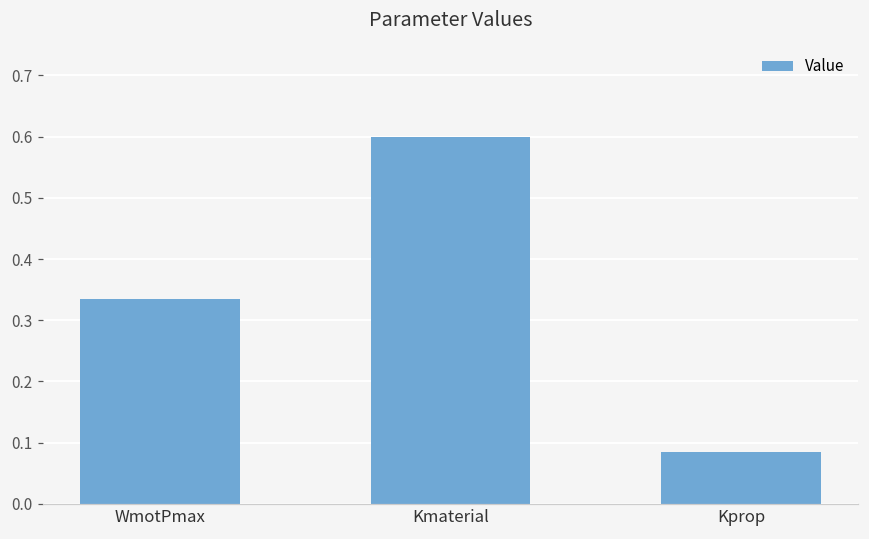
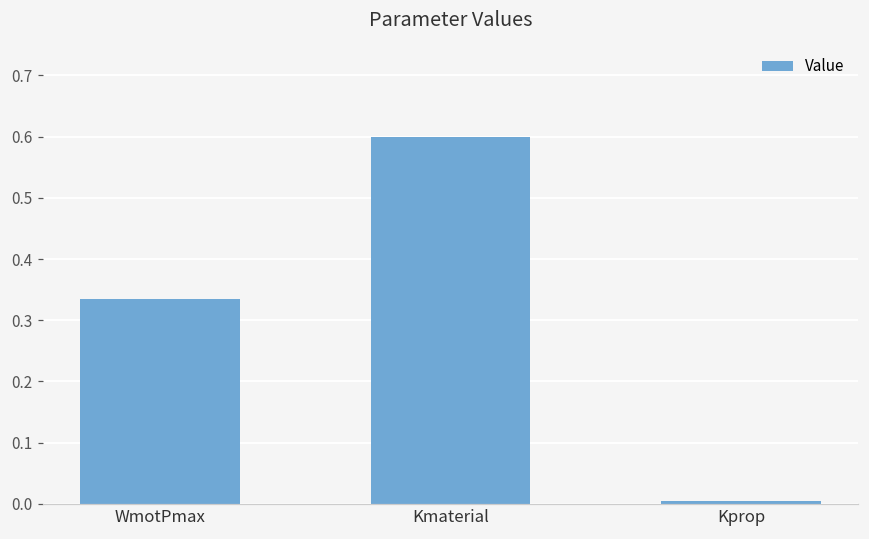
  {
    "WmotPmax": 0.33,
    "Kmaterial": 0.60,
-   "Kprop": 0.09
+   "Kprop": 0.00
  }
